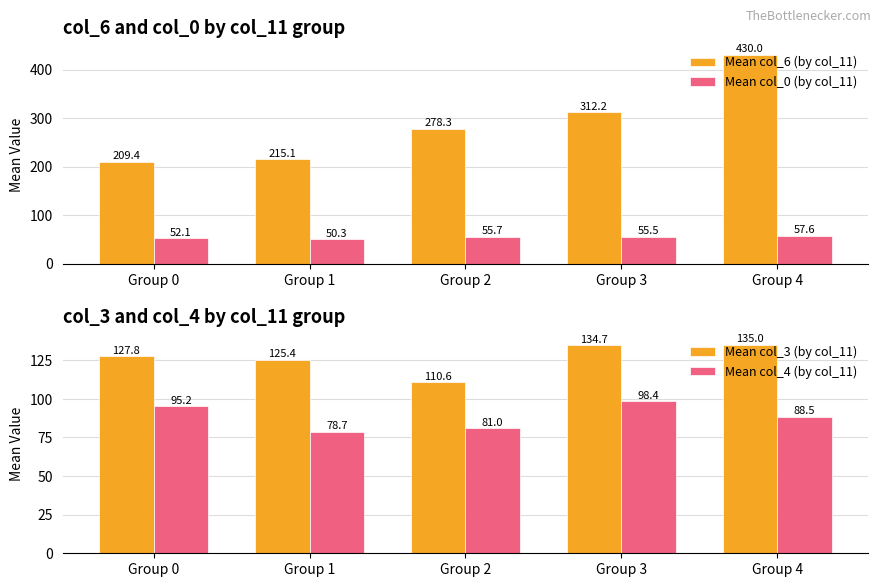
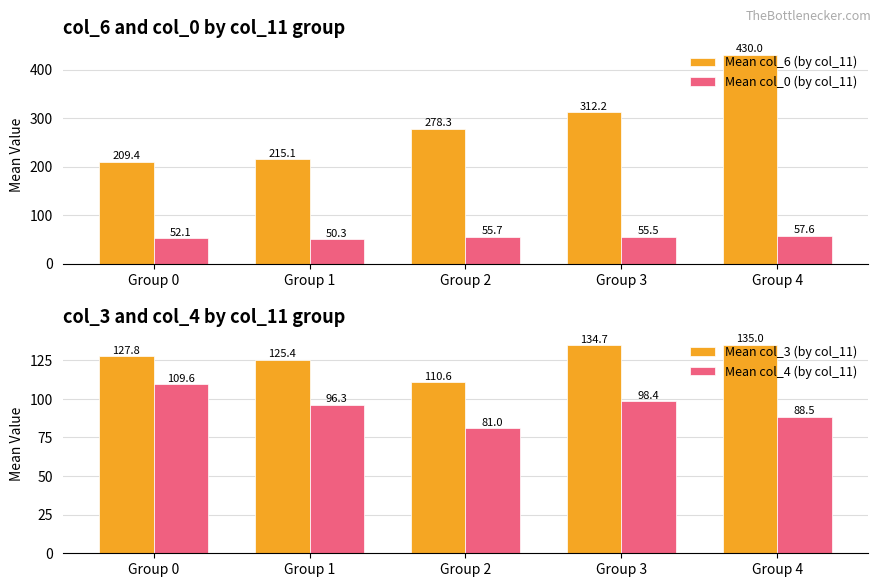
  {
    "col_6 and col_0 by col_11 group": {
      "Mean col_6 (by col_11)": {
        "Group 0": 209.4,
        "Group 1": 215.1,
        "Group 2": 278.3,
        "Group 3": 312.2,
        "Group 4": 430.0
      },
      "Mean col_0 (by col_11)": {
        "Group 0": 52.1,
        "Group 1": 50.3,
        "Group 2": 55.7,
        "Group 3": 55.5,
        "Group 4": 57.6
      }
    },
    "col_3 and col_4 by col_11 group": {
      "Mean col_3 (by col_11)": {
        "Group 0": 127.8,
        "Group 1": 125.4,
        "Group 2": 110.6,
        "Group 3": 134.7,
        "Group 4": 135.0
      },
      "Mean col_4 (by col_11)": {
-       "Group 0": 95.2,
-       "Group 1": 78.7,
+       "Group 0": 109.6,
+       "Group 1": 96.3,
        "Group 2": 81.0,
        "Group 3": 98.4,
        "Group 4": 88.5
      }
    }
  }
